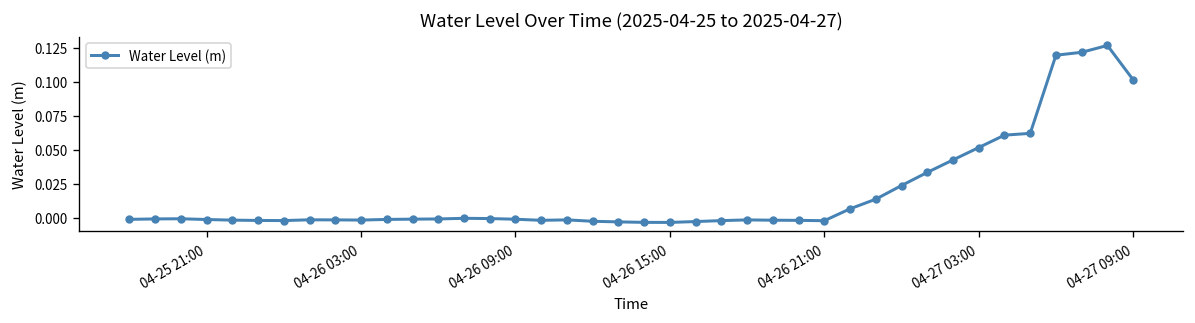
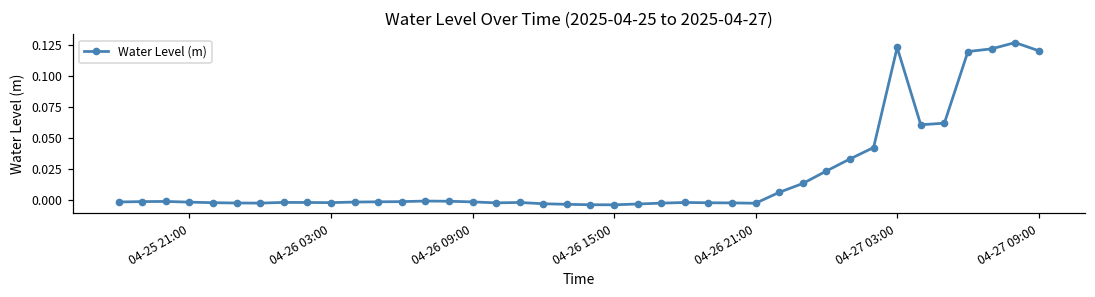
  {
    "04-25 21:00": -0.001,
    "04-26 03:00": -0.002,
    "04-26 09:00": -0.001,
    "04-26 15:00": -0.003,
    "04-26 21:00": -0.002,
-   "04-27 03:00": 0.052,
-   "04-27 09:00": 0.101
+   "04-27 03:00": 0.123,
+   "04-27 09:00": 0.120
  }
